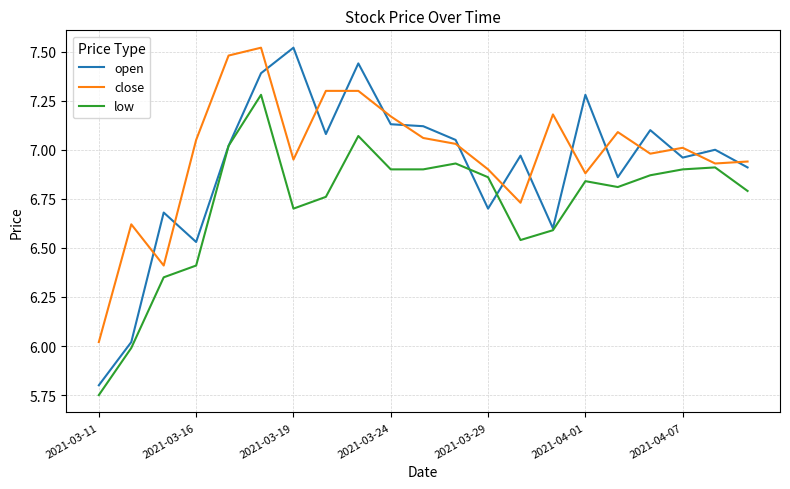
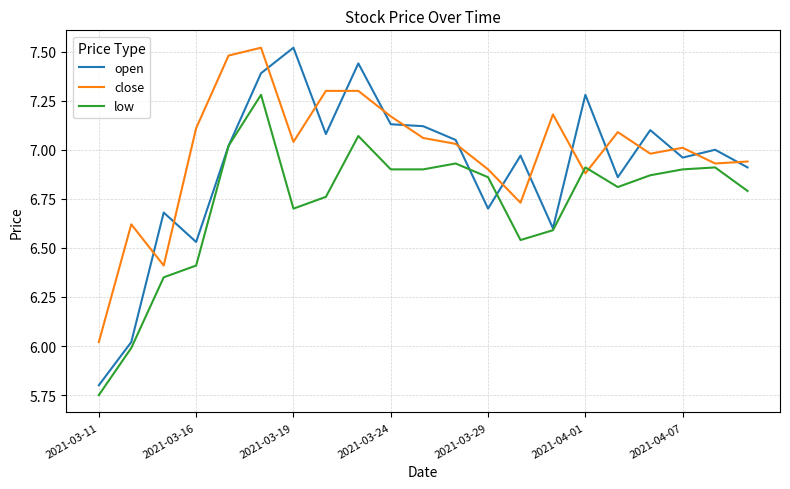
  {
    "open": {
      "2021-03-11": 5.80,
      "2021-03-16": 6.53,
      "2021-03-19": 7.52,
      "2021-03-24": 7.13,
      "2021-03-29": 6.70,
      "2021-04-01": 7.28,
      "2021-04-07": 6.96
    },
    "close": {
      "2021-03-11": 6.02,
-     "2021-03-16": 7.05,
-     "2021-03-19": 6.95,
+     "2021-03-16": 7.11,
+     "2021-03-19": 7.04,
      "2021-03-24": 7.17,
      "2021-03-29": 6.90,
      "2021-04-01": 6.88,
      "2021-04-07": 7.01
    },
    "low": {
      "2021-03-11": 5.75,
      "2021-03-16": 6.41,
      "2021-03-19": 6.70,
      "2021-03-24": 6.90,
      "2021-03-29": 6.86,
-     "2021-04-01": 6.84,
+     "2021-04-01": 6.91,
      "2021-04-07": 6.90
    }
  }
